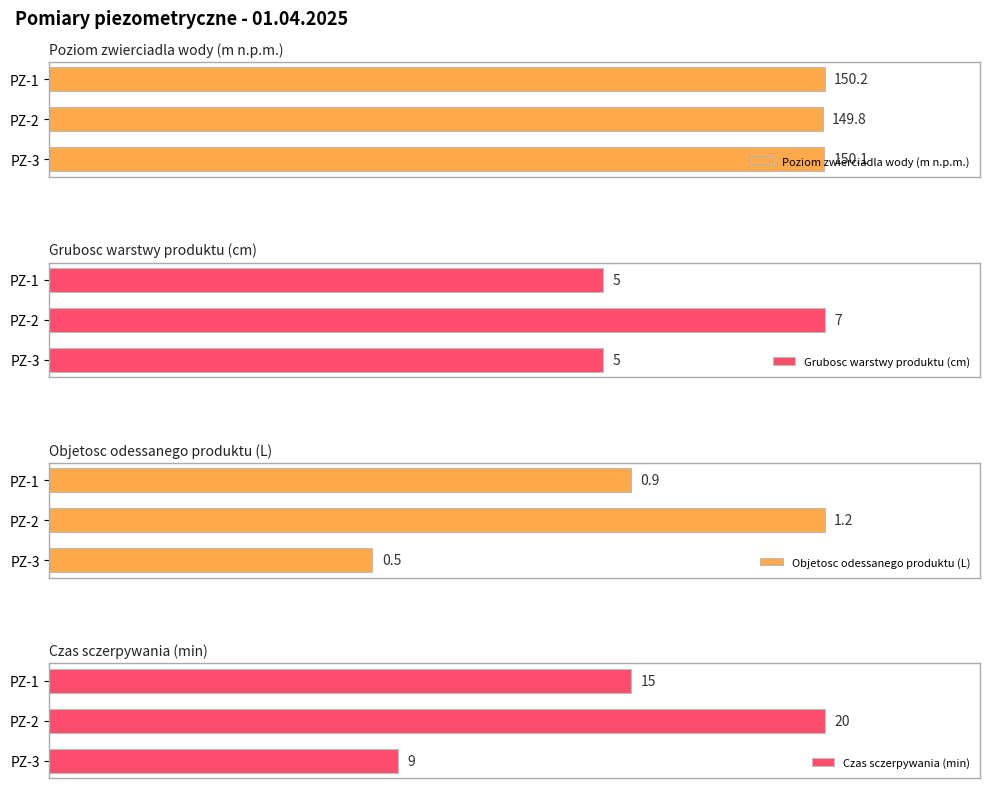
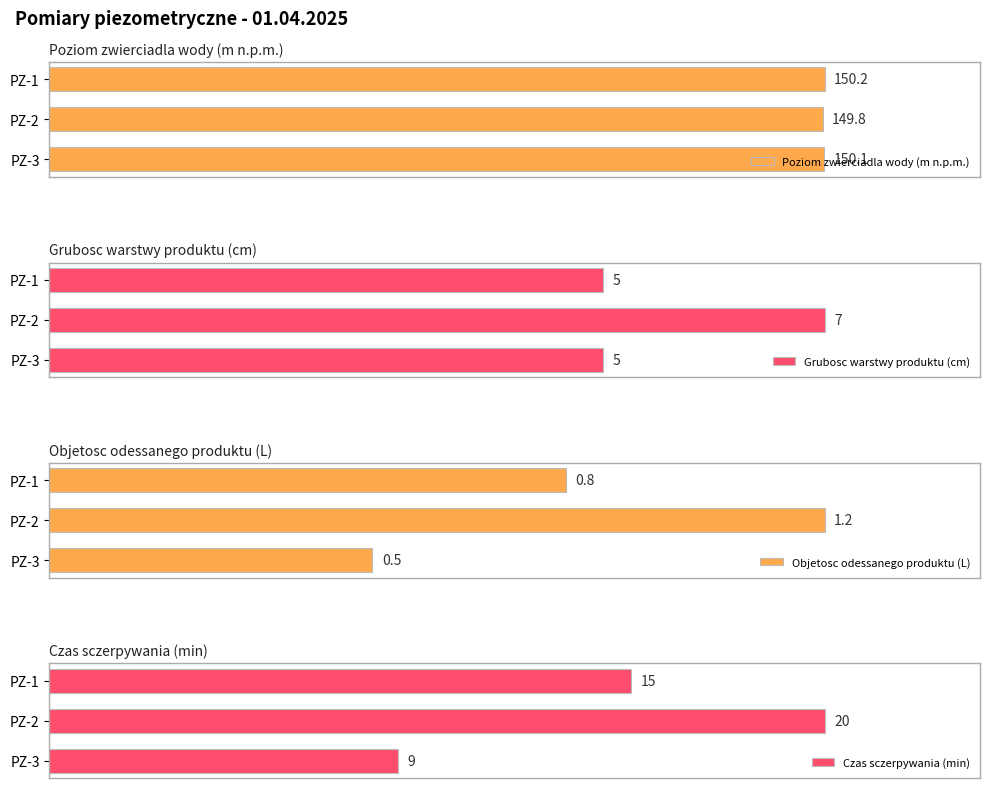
  {
    "Poziom zwierciadla wody (m n.p.m.)": {
      "PZ-1": 150.2,
      "PZ-2": 149.8,
      "PZ-3": 150.1
    },
    "Grubosc warstwy produktu (cm)": {
      "PZ-1": 5,
      "PZ-2": 7,
      "PZ-3": 5
    },
    "Objetosc odessanego produktu (L)": {
-     "PZ-1": 0.9,
+     "PZ-1": 0.8,
      "PZ-2": 1.2,
      "PZ-3": 0.5
    },
    "Czas sczerpywania (min)": {
      "PZ-1": 15,
      "PZ-2": 20,
      "PZ-3": 9
    }
  }
